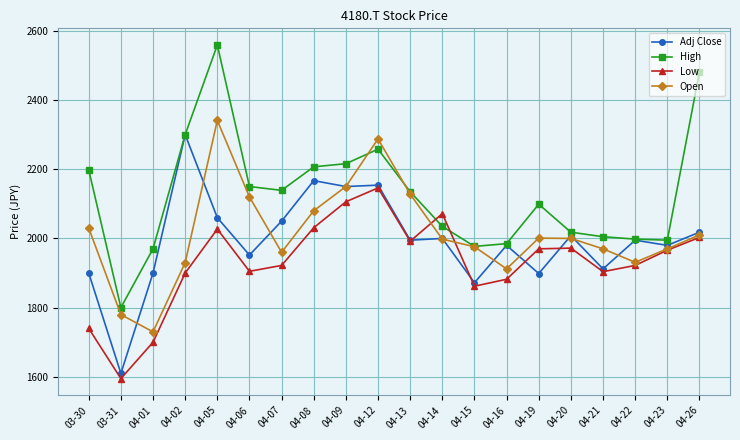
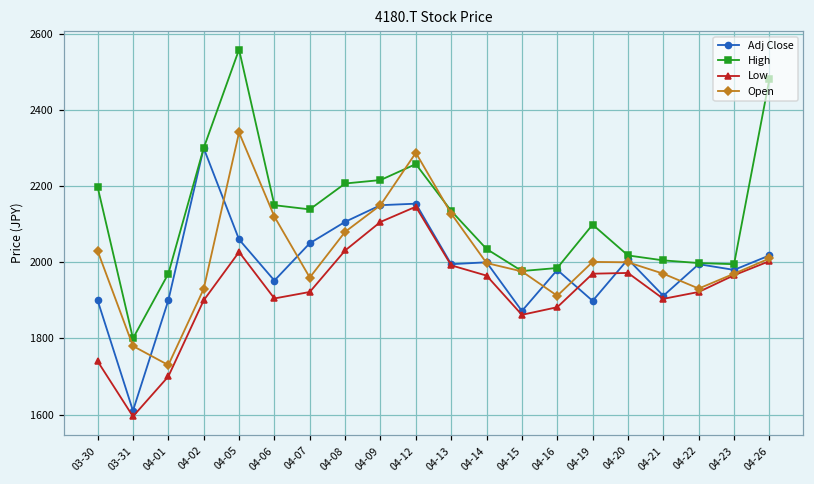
  {
    "Adj Close": {
      "03-30": 1900,
      "03-31": 1610,
      "04-01": 1900,
      "04-05": 2060,
      "04-06": 1950,
      "04-07": 2050,
-     "04-08": 2170,
+     "04-08": 2110,
      "04-12": 2150,
      "04-15": 1870,
      "04-19": 1900,
      "04-20": 2010,
      "04-21": 1910,
      "04-23": 1980,
      "04-26": 2020
    },
    "High": {
      "03-30": 2200,
      "03-31": 1800,
      "04-01": 1970,
      "04-05": 2560,
      "04-06": 2150,
      "04-07": 2140,
      "04-08": 2210,
      "04-09": 2220,
      "04-12": 2260,
      "04-14": 2040,
      "04-19": 2100,
      "04-20": 2020,
      "04-21": 2010,
      "04-23": 2000
    },
    "Low": {
      "03-30": 1740,
      "03-31": 1600,
      "04-01": 1700,
      "04-02": 1900,
      "04-05": 2030,
      "04-06": 1910,
      "04-07": 1920,
      "04-08": 2030,
      "04-09": 2110,
      "04-12": 2150,
-     "04-14": 2070,
+     "04-14": 1970,
      "04-15": 1860,
      "04-16": 1880,
      "04-19": 1970,
      "04-20": 1970,
      "04-21": 1900,
      "04-22": 1920
    },
    "Open": {
      "03-30": 2030,
      "03-31": 1780,
      "04-01": 1730,
      "04-02": 1930,
      "04-05": 2340,
      "04-06": 2120,
      "04-07": 1960,
      "04-08": 2080,
      "04-12": 2290,
      "04-16": 1910,
      "04-19": 2000,
      "04-20": 2000,
      "04-21": 1970,
      "04-22": 1930
    }
  }
